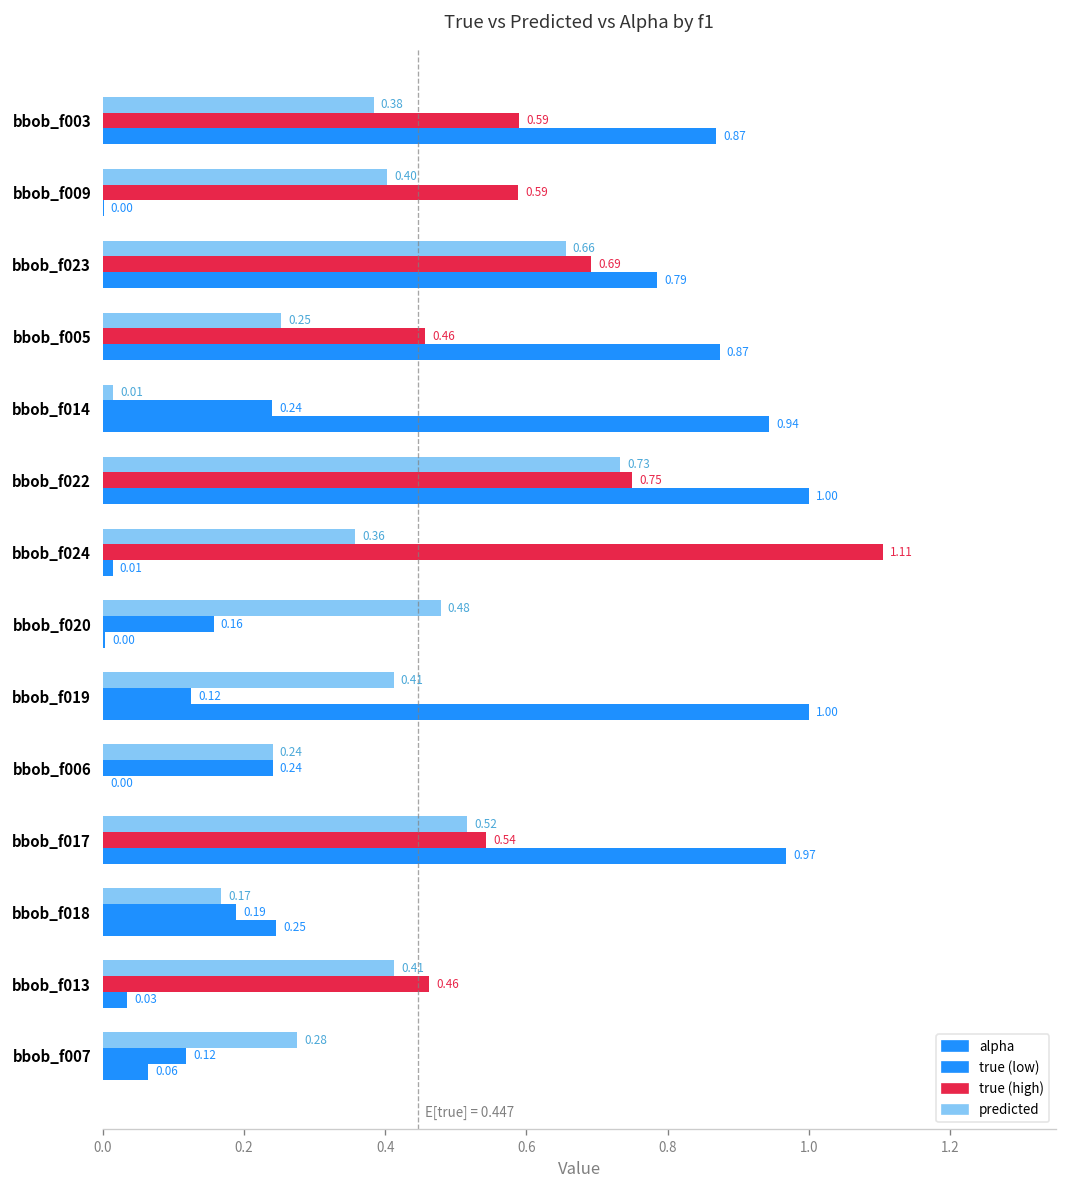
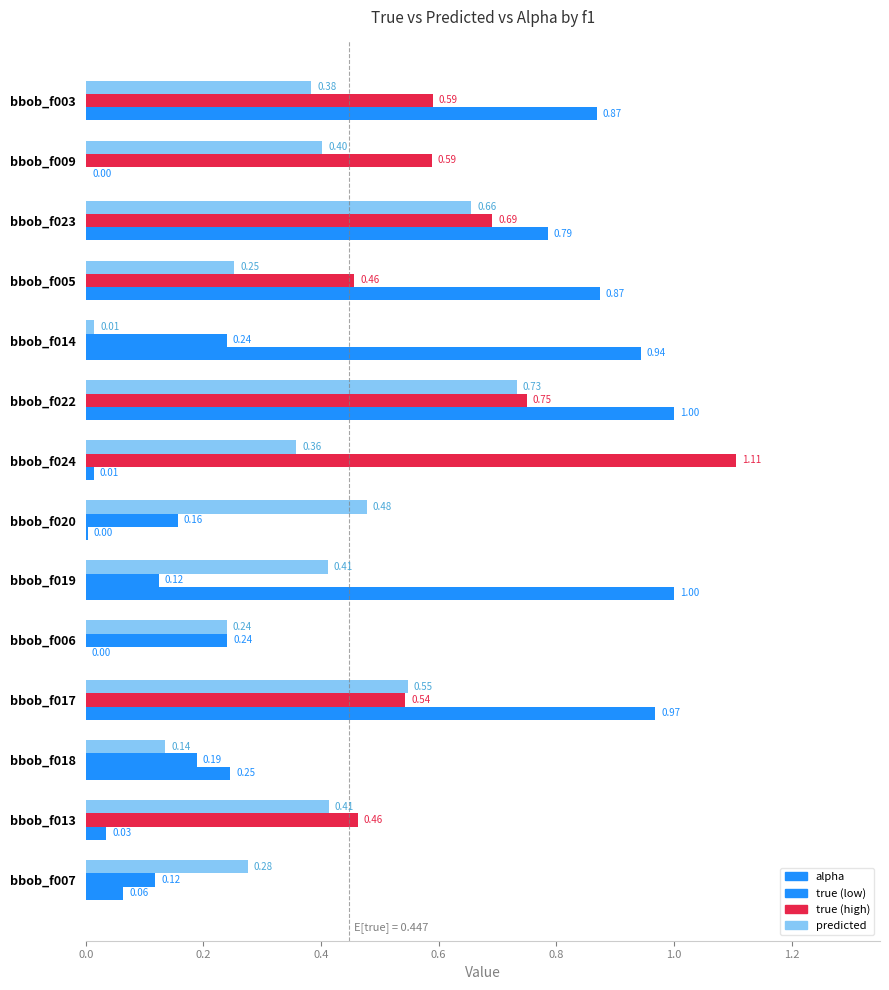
  {
    "alpha": {
      "bbob_f003": 0.87,
      "bbob_f009": 0.00,
      "bbob_f023": 0.79,
      "bbob_f005": 0.87,
      "bbob_f014": 0.94,
      "bbob_f022": 1.00,
      "bbob_f024": 0.01,
      "bbob_f020": 0.00,
      "bbob_f019": 1.00,
      "bbob_f006": 0.00,
      "bbob_f017": 0.97,
      "bbob_f018": 0.25,
      "bbob_f013": 0.03,
      "bbob_f007": 0.06
    },
    "predicted": {
      "bbob_f003": 0.38,
      "bbob_f009": 0.40,
      "bbob_f023": 0.66,
      "bbob_f005": 0.25,
      "bbob_f014": 0.01,
      "bbob_f022": 0.73,
      "bbob_f024": 0.36,
      "bbob_f020": 0.48,
      "bbob_f019": 0.41,
      "bbob_f006": 0.24,
-     "bbob_f017": 0.52,
-     "bbob_f018": 0.17,
+     "bbob_f017": 0.55,
+     "bbob_f018": 0.14,
      "bbob_f013": 0.41,
      "bbob_f007": 0.28
    }
  }
